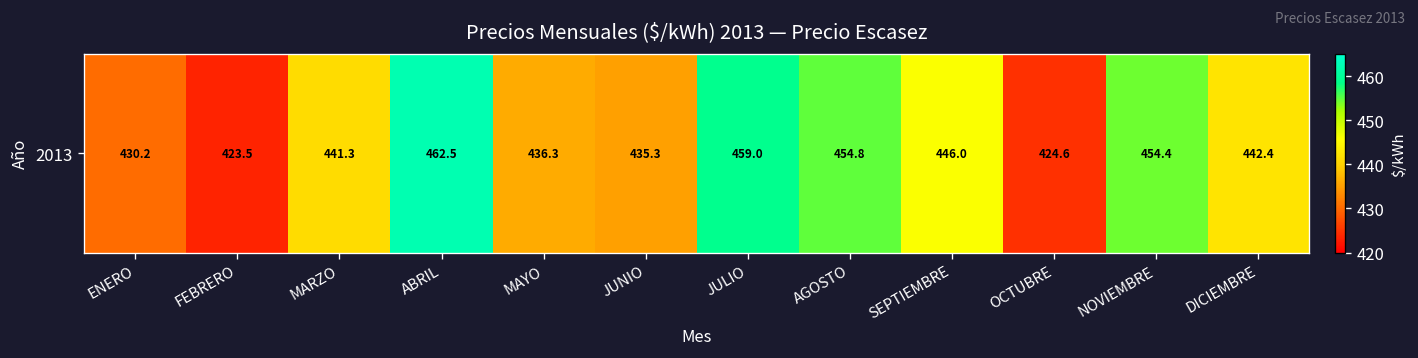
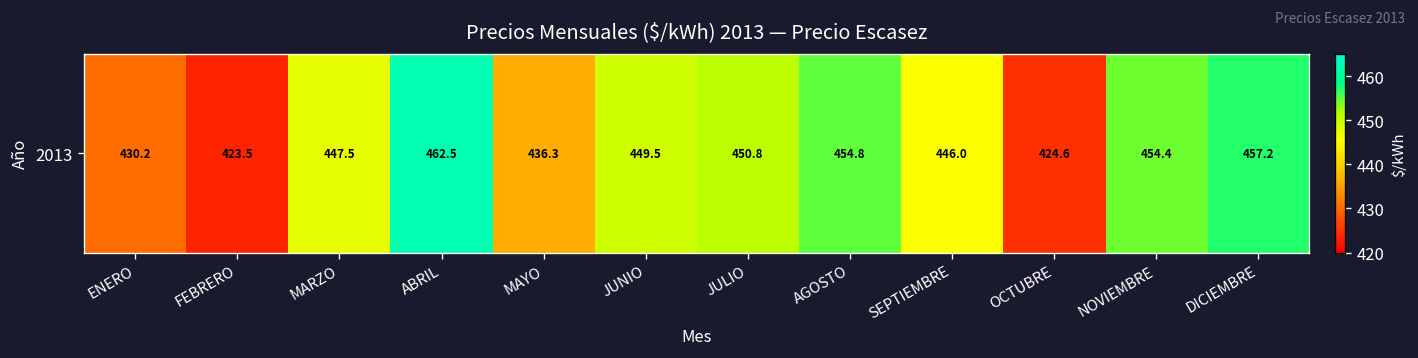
  {
    "2013": {
      "ENERO": 430.2,
      "FEBRERO": 423.5,
-     "MARZO": 441.3,
+     "MARZO": 447.5,
      "ABRIL": 462.5,
      "MAYO": 436.3,
-     "JUNIO": 435.3,
-     "JULIO": 459.0,
+     "JUNIO": 449.5,
+     "JULIO": 450.8,
      "AGOSTO": 454.8,
      "SEPTIEMBRE": 446.0,
      "OCTUBRE": 424.6,
      "NOVIEMBRE": 454.4,
-     "DICIEMBRE": 442.4
+     "DICIEMBRE": 457.2
    }
  }
